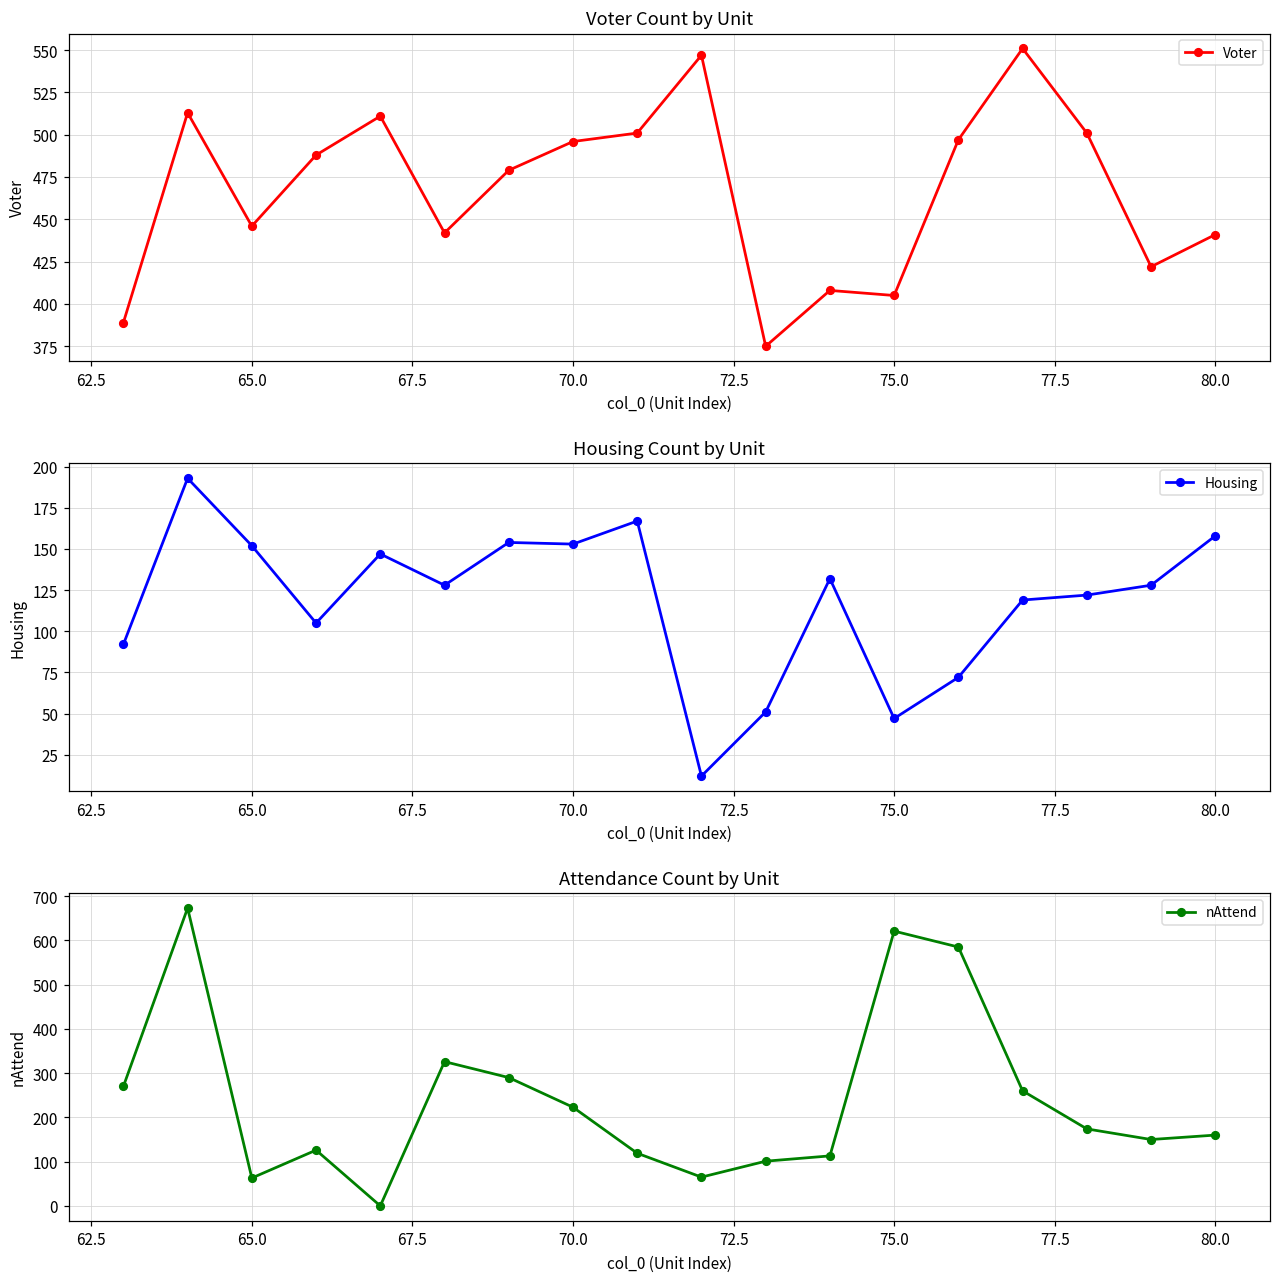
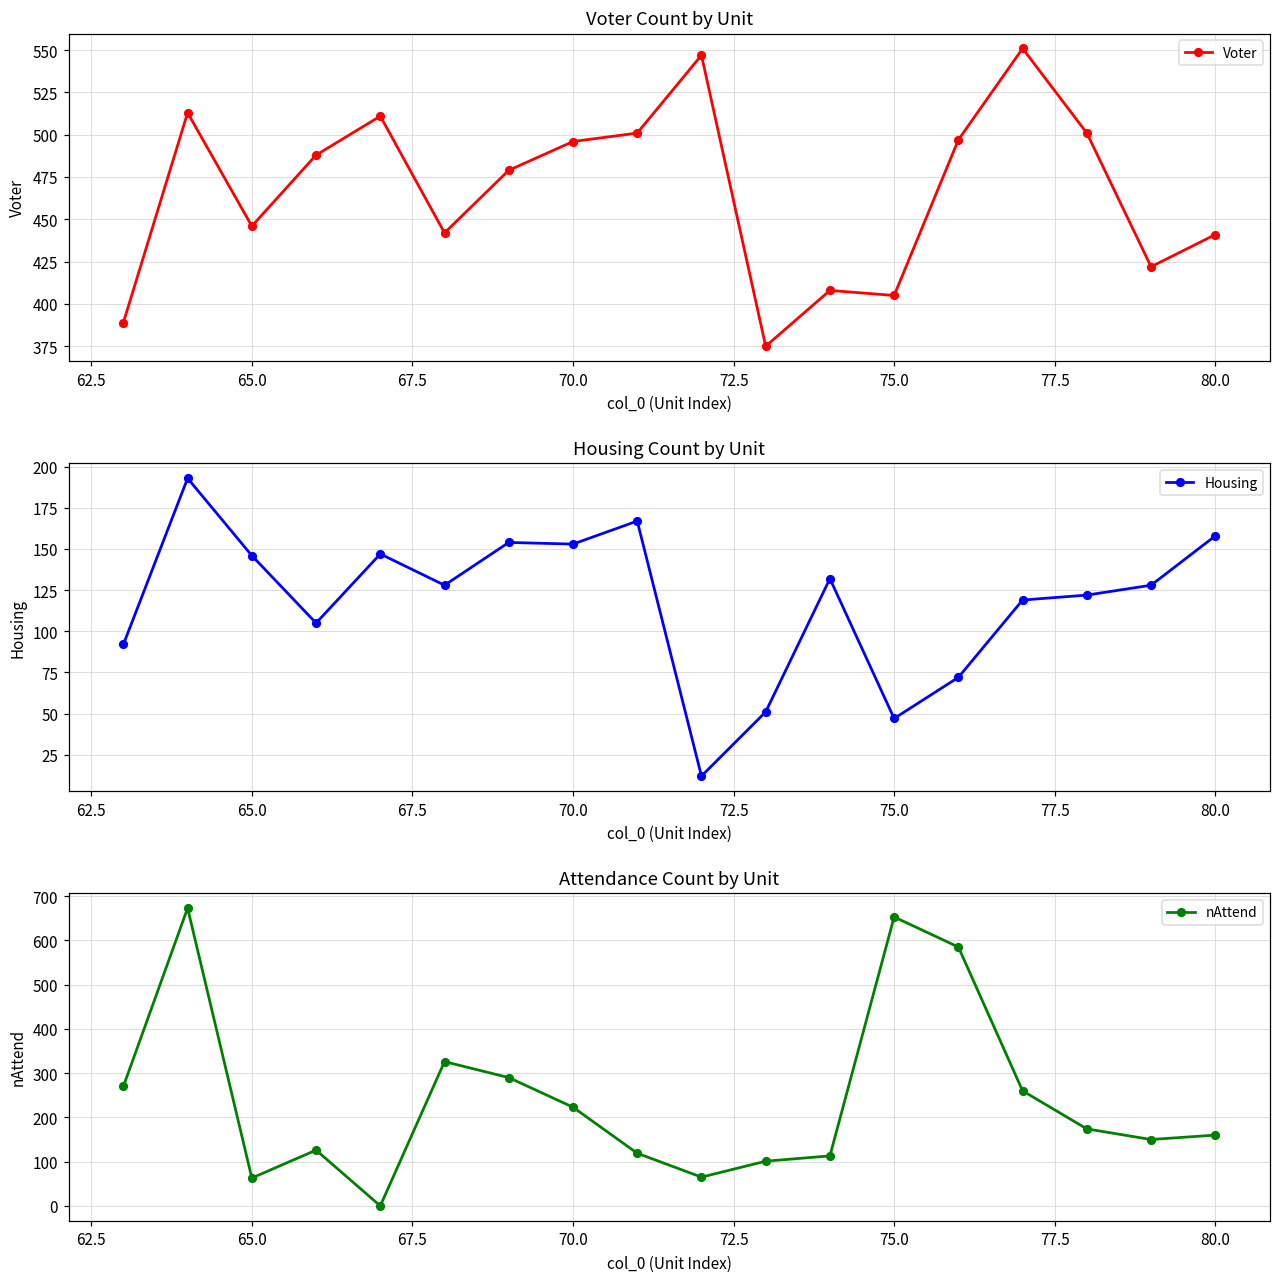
  {
    "Voter Count by Unit": {
      "65.0": 446,
      "70.0": 496,
      "75.0": 405,
      "80.0": 441
    },
    "Housing Count by Unit": {
-     "65.0": 152,
+     "65.0": 146,
      "70.0": 153,
      "75.0": 47,
      "80.0": 158
    },
    "Attendance Count by Unit": {
      "65.0": 60,
      "70.0": 220,
-     "75.0": 620,
+     "75.0": 650,
      "80.0": 160
    }
  }
